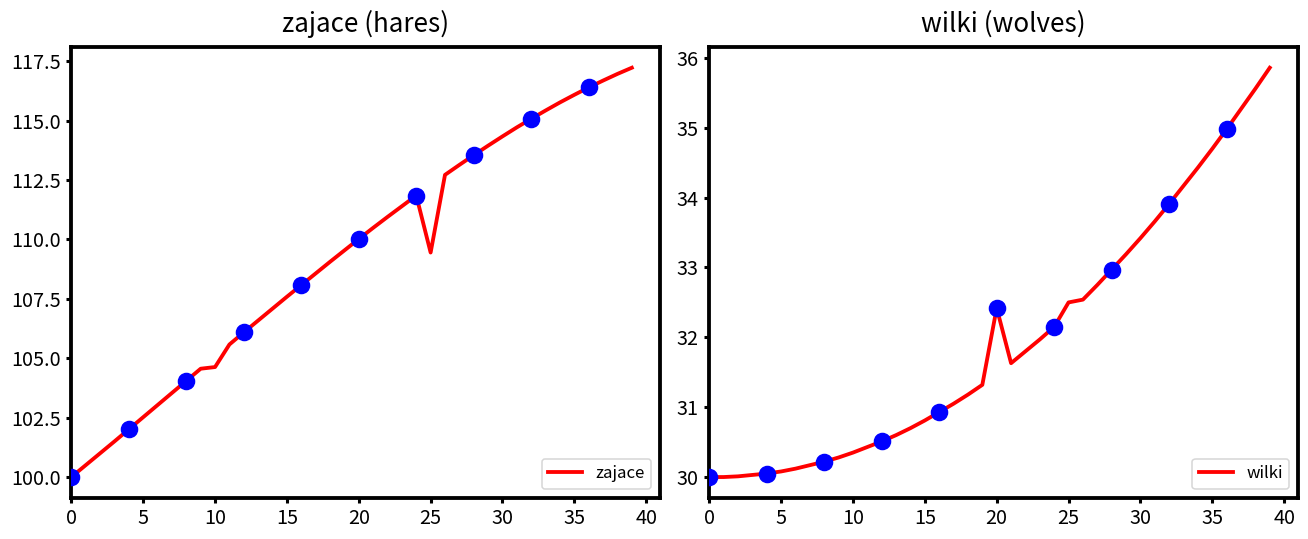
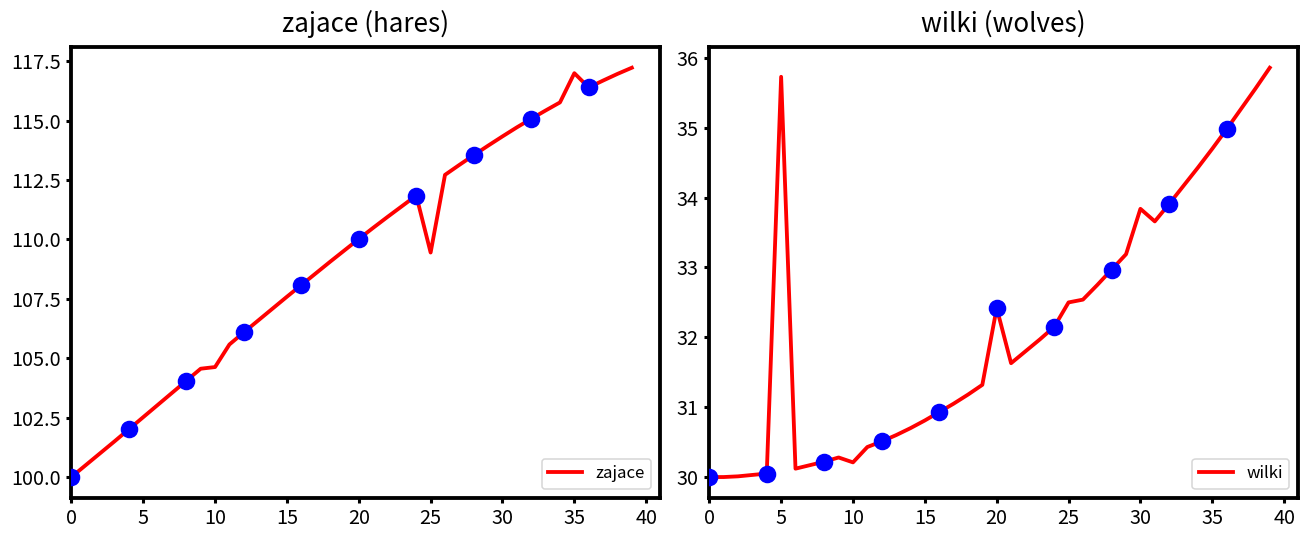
  {
    "zajace (hares)": {
      "zajace": {
        "5": 102.5,
        "10": 104.6,
        "15": 107.6,
        "25": 109.5,
        "30": 114.3,
-       "35": 116.1
+       "35": 117.0
      }
    },
    "wilki (wolves)": {
      "wilki": {
-       "5": 30.1,
-       "10": 30.4,
+       "5": 35.7,
+       "10": 30.2,
        "15": 30.8,
        "25": 32.5,
-       "30": 33.4,
+       "30": 33.8,
        "35": 34.7
      }
    }
  }
